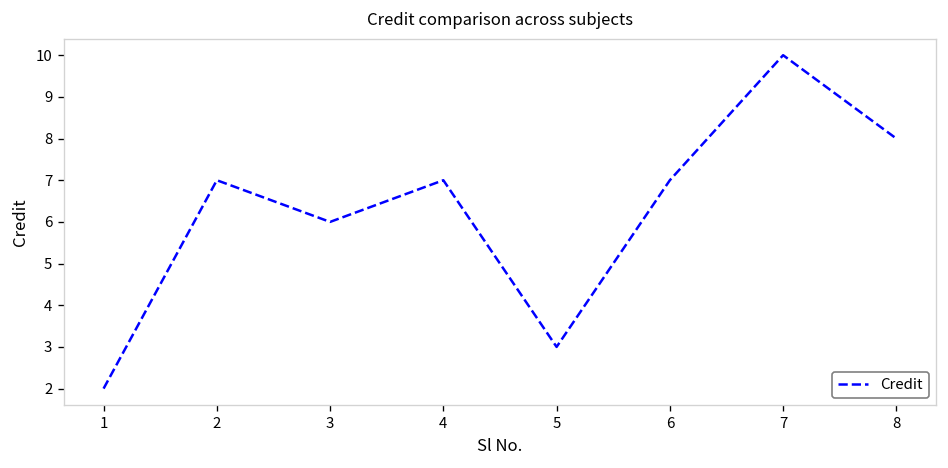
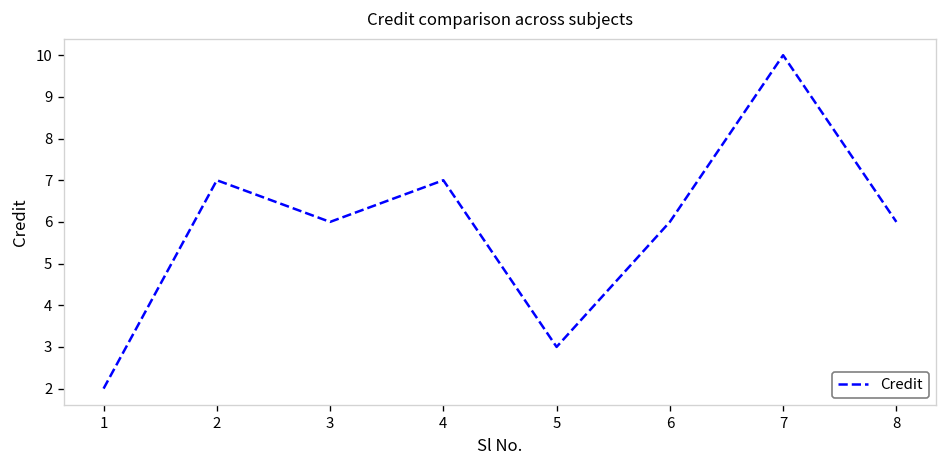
  {
    "1": 2,
    "2": 7,
    "3": 6,
    "4": 7,
    "5": 3,
-   "6": 7,
+   "6": 6,
    "7": 10,
-   "8": 8
+   "8": 6
  }
